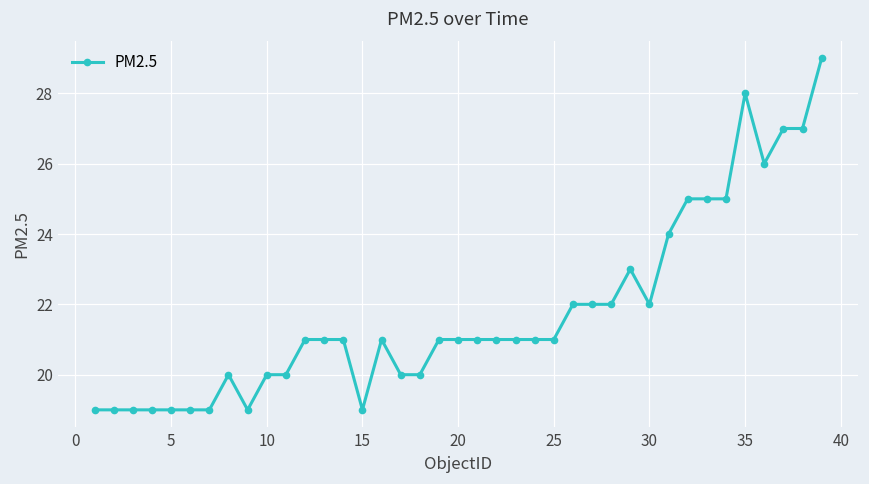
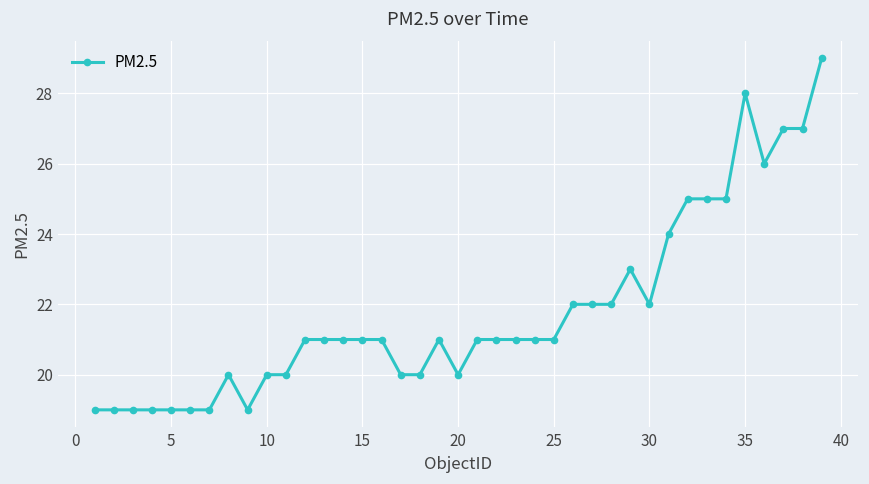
  {
    "5": 19,
    "10": 20,
-   "15": 19,
-   "20": 21,
+   "15": 21,
+   "20": 20,
    "25": 21,
    "30": 22,
    "35": 28
  }
